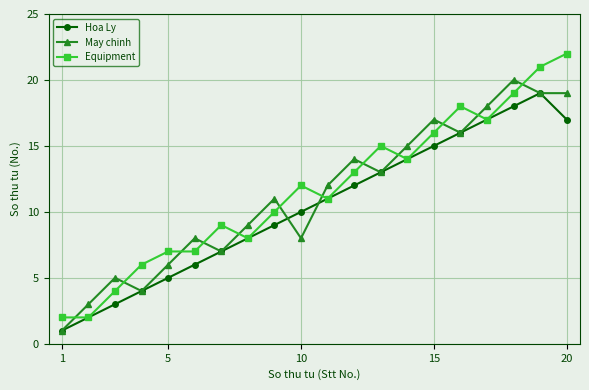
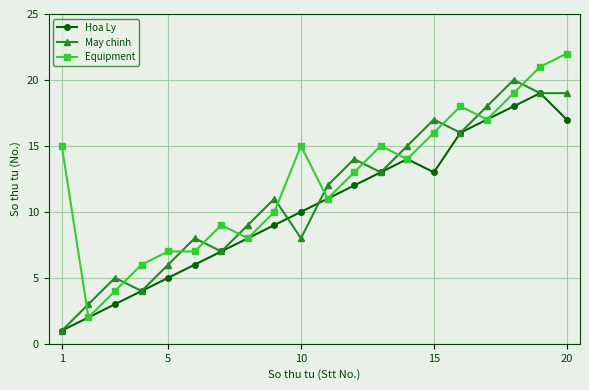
  {
    "Hoa Ly": {
      "5": 5,
      "10": 10,
-     "15": 15,
+     "15": 13,
      "20": 17
    },
    "May chinh": {
      "5": 6,
      "10": 8,
      "15": 17,
      "20": 19
    },
    "Equipment": {
-     "1": 2,
+     "1": 15,
      "5": 7,
-     "10": 12,
+     "10": 15,
      "15": 16,
      "20": 22
    }
  }
